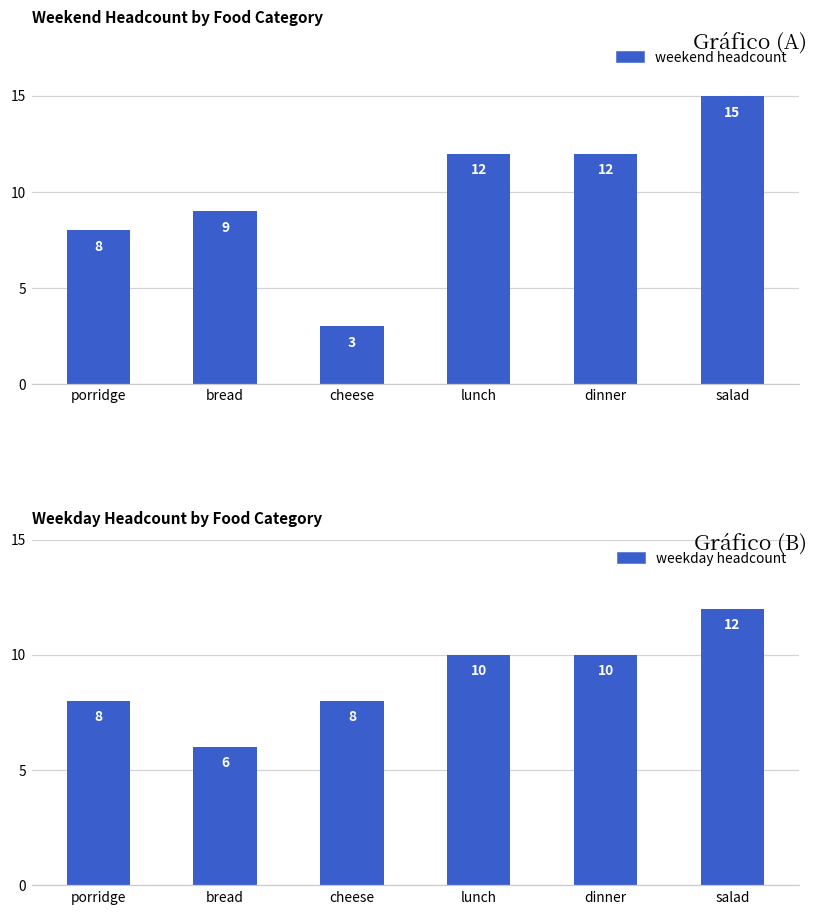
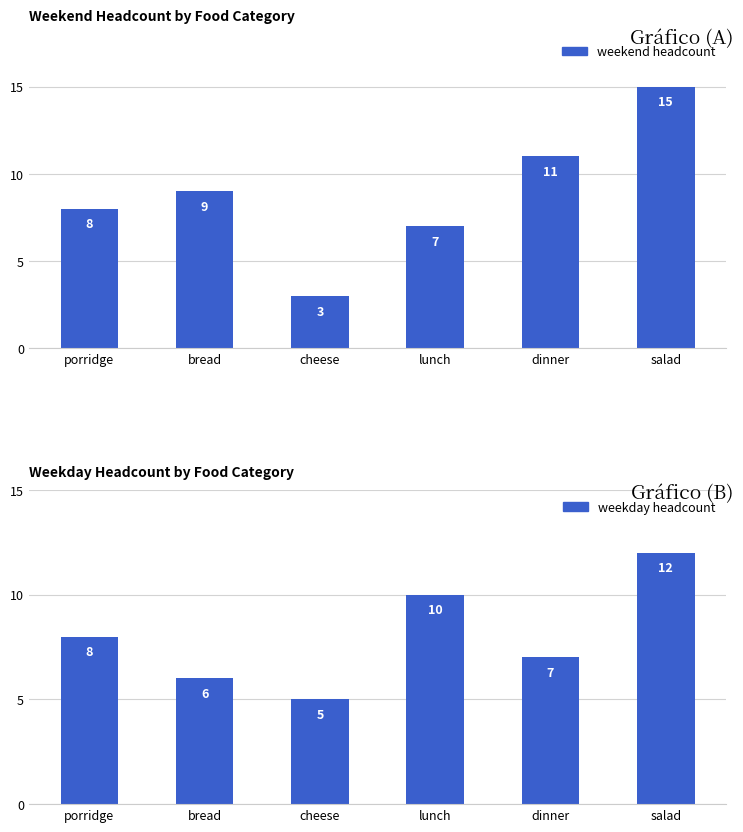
  {
    "Weekend Headcount by Food Category": {
      "porridge": 8,
      "bread": 9,
      "cheese": 3,
-     "lunch": 12,
-     "dinner": 12,
+     "lunch": 7,
+     "dinner": 11,
      "salad": 15
    },
    "Weekday Headcount by Food Category": {
      "porridge": 8,
      "bread": 6,
-     "cheese": 8,
+     "cheese": 5,
      "lunch": 10,
-     "dinner": 10,
+     "dinner": 7,
      "salad": 12
    }
  }
